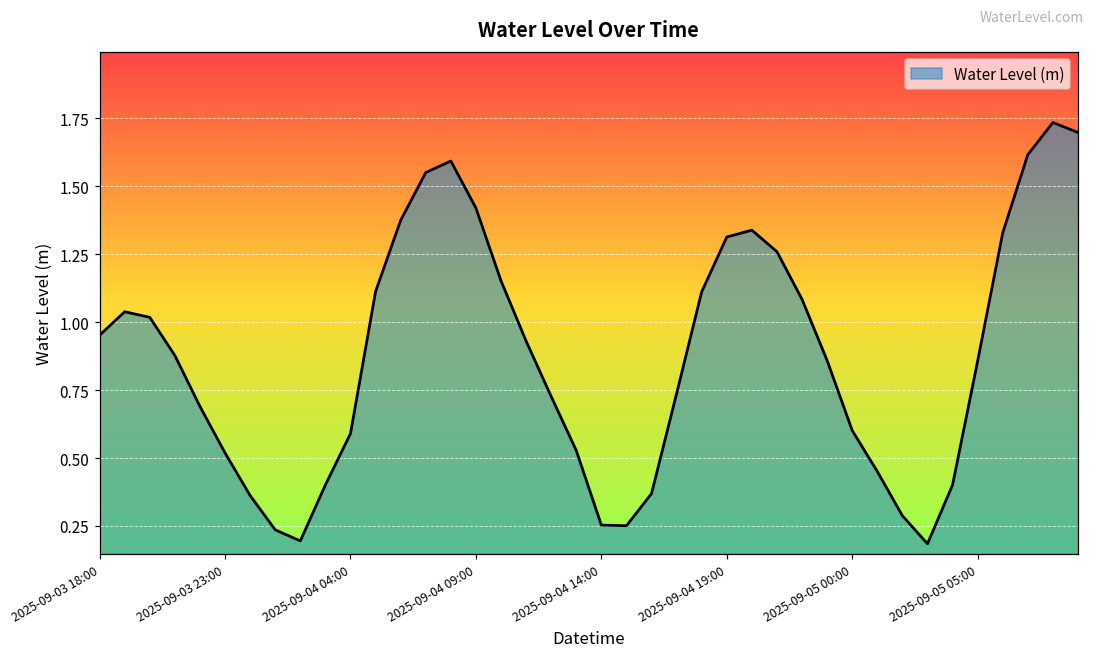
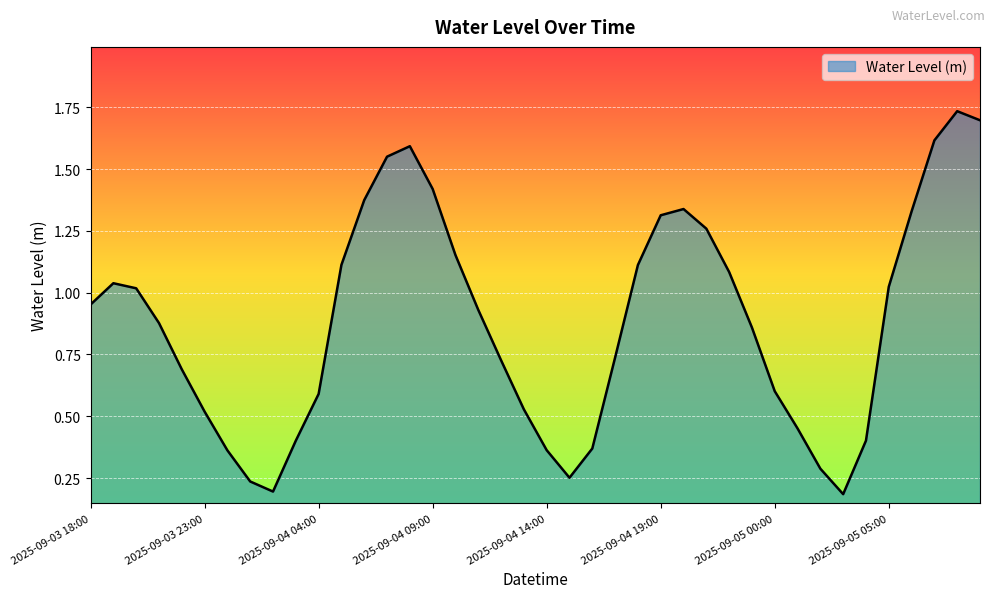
  {
    "2025-09-03 18:00": 0.95,
    "2025-09-03 23:00": 0.52,
    "2025-09-04 04:00": 0.59,
    "2025-09-04 09:00": 1.42,
-   "2025-09-04 14:00": 0.25,
+   "2025-09-04 14:00": 0.36,
    "2025-09-04 19:00": 1.31,
    "2025-09-05 00:00": 0.60,
-   "2025-09-05 05:00": 0.86
+   "2025-09-05 05:00": 1.02
  }
